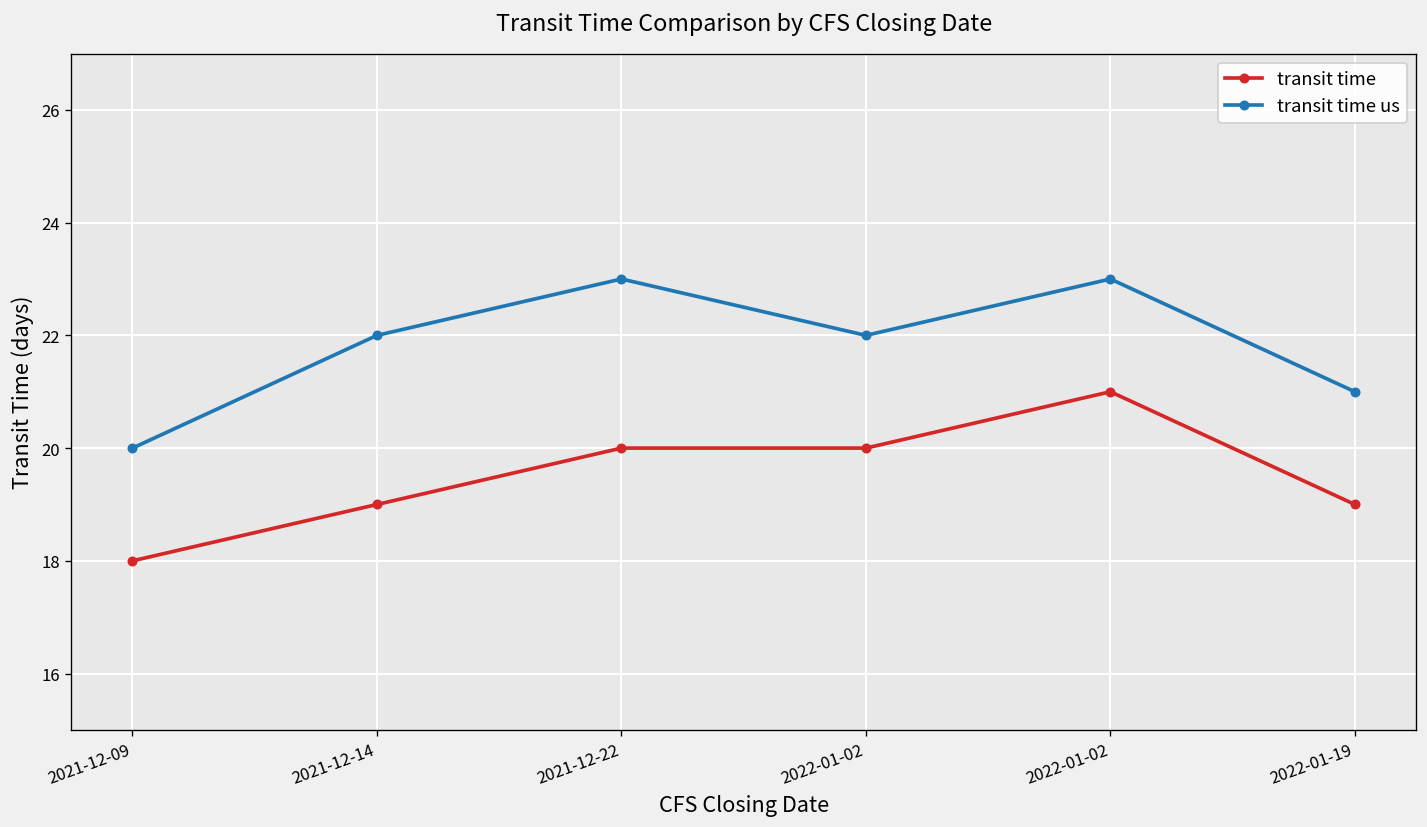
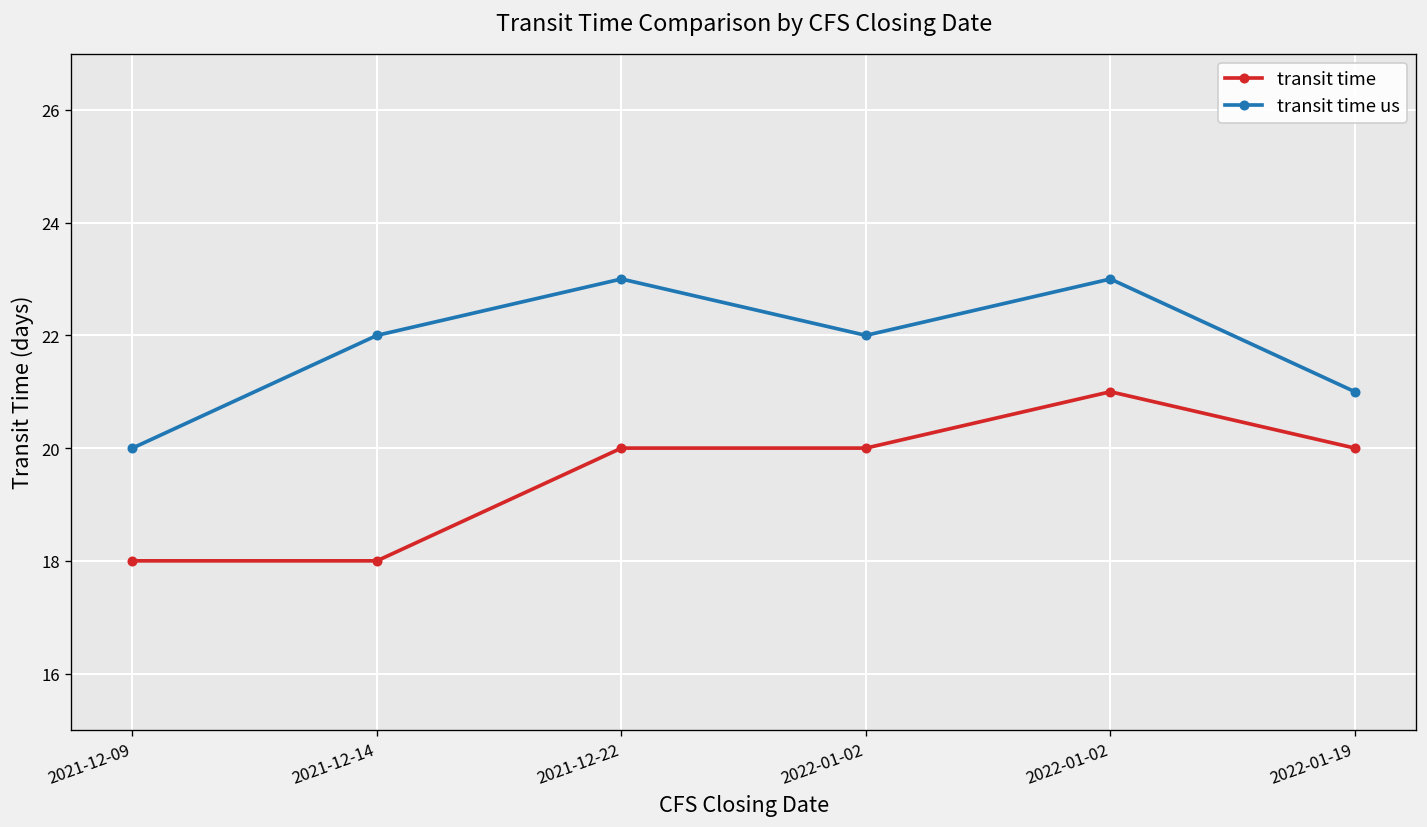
  {
    "transit time": {
      "2021-12-09": 18,
-     "2021-12-14": 19,
+     "2021-12-14": 18,
      "2021-12-22": 20,
-     "2022-01-19": 19
+     "2022-01-19": 20
    },
    "transit time us": {
      "2021-12-09": 20,
      "2021-12-14": 22,
      "2021-12-22": 23,
      "2022-01-19": 21
    }
  }
